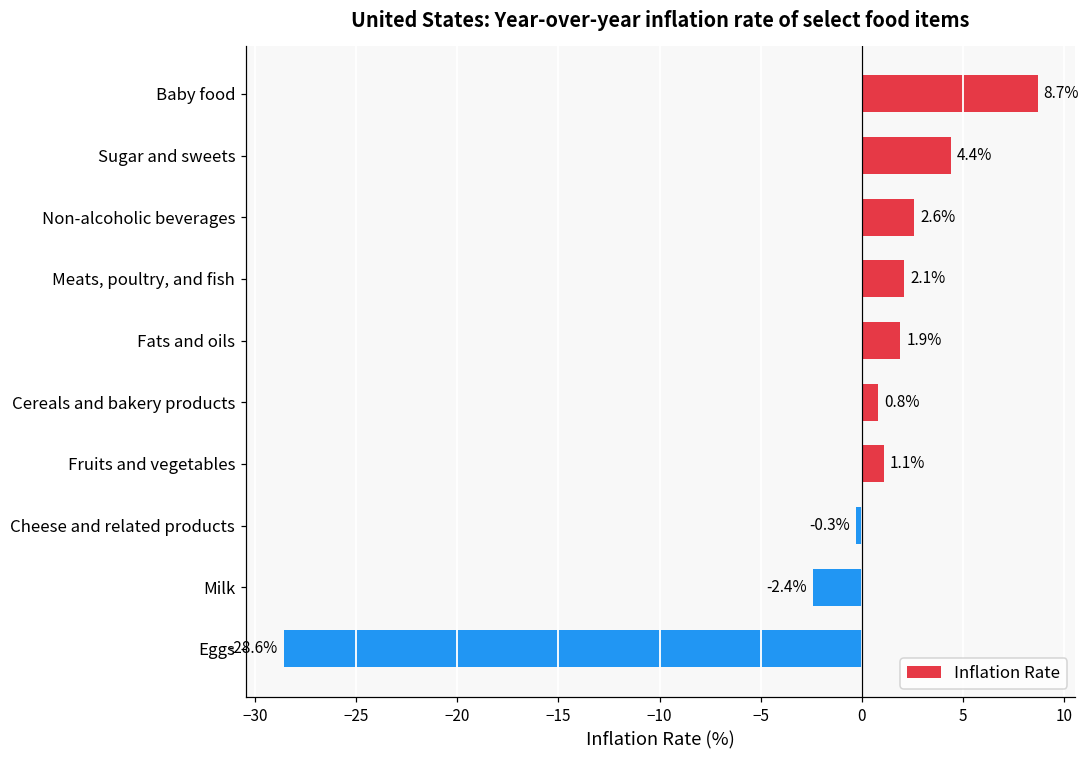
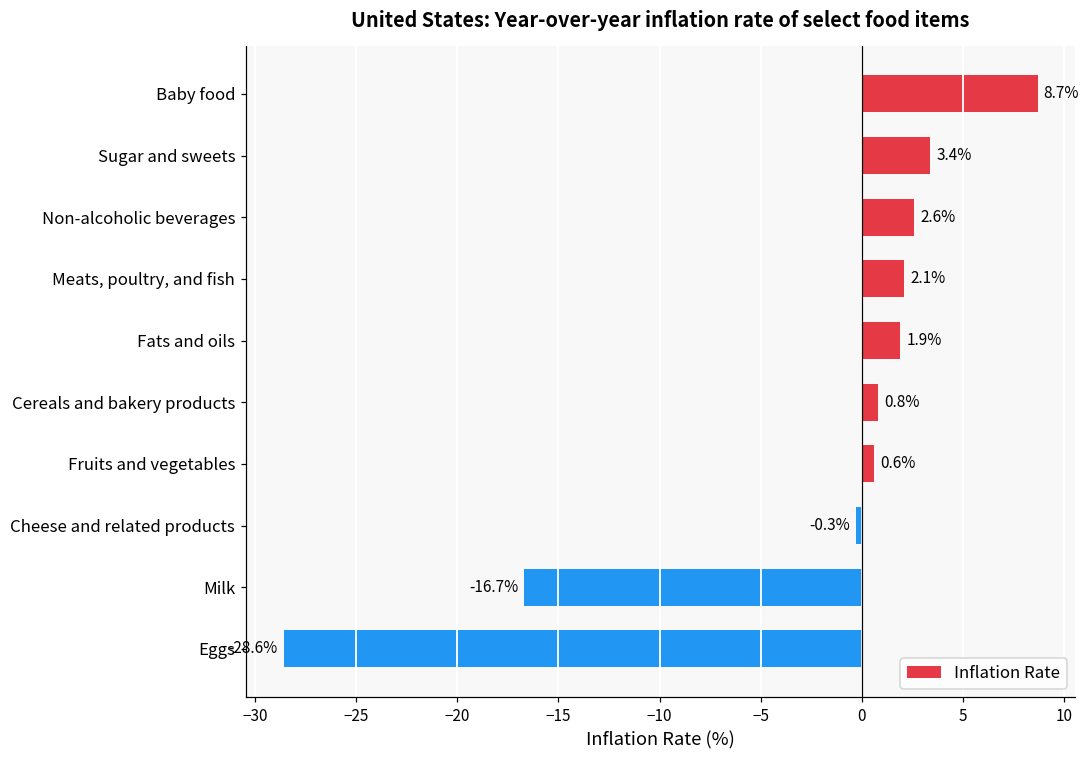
  {
    "Baby food": "8.7%",
-   "Sugar and sweets": "4.4%",
+   "Sugar and sweets": "3.4%",
    "Non-alcoholic beverages": "2.6%",
    "Meats, poultry, and fish": "2.1%",
    "Fats and oils": "1.9%",
    "Cereals and bakery products": "0.8%",
-   "Fruits and vegetables": "1.1%",
+   "Fruits and vegetables": "0.6%",
    "Cheese and related products": "-0.3%",
-   "Milk": "-2.4%",
+   "Milk": "-16.7%",
    "Eggs": "-28.6%"
  }
